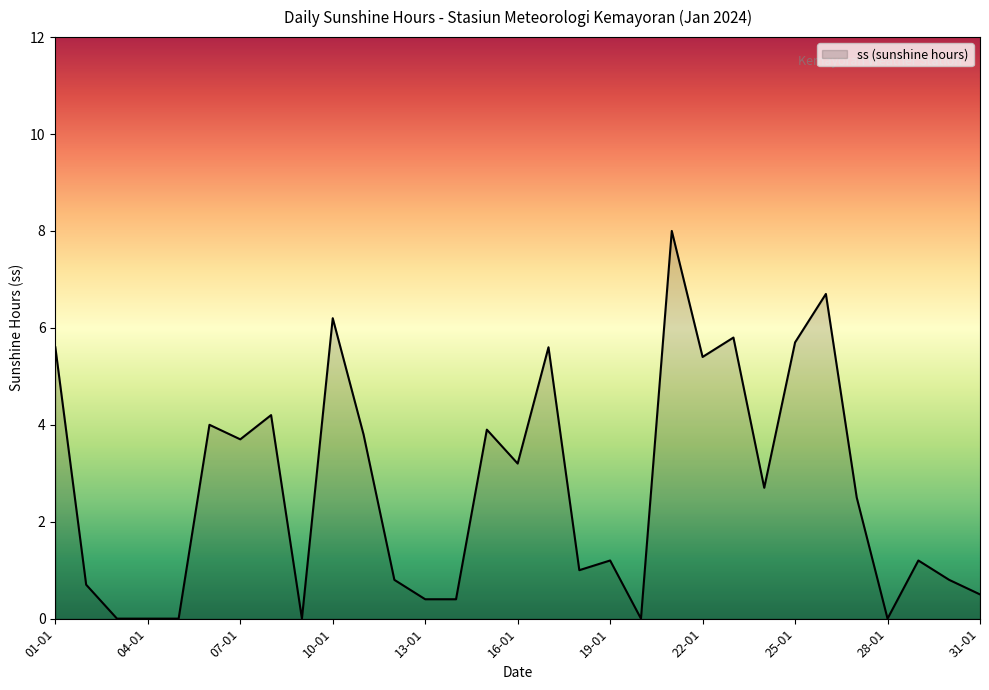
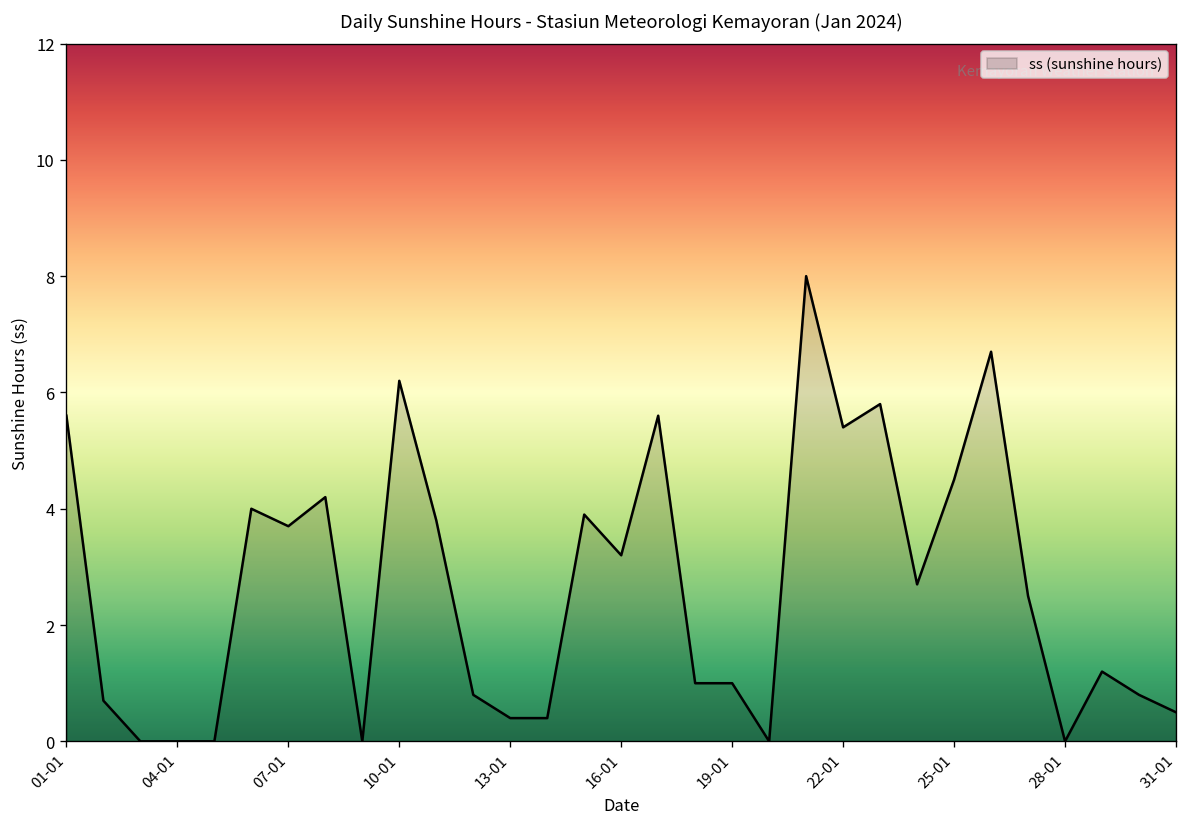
  {
    "01-01": 5.6,
    "04-01": 0.0,
    "07-01": 3.7,
    "10-01": 6.2,
    "13-01": 0.4,
    "16-01": 3.2,
-   "19-01": 1.2,
+   "19-01": 1.0,
    "22-01": 5.4,
-   "25-01": 5.7,
+   "25-01": 4.5,
    "28-01": 0.0,
    "31-01": 0.5
  }
